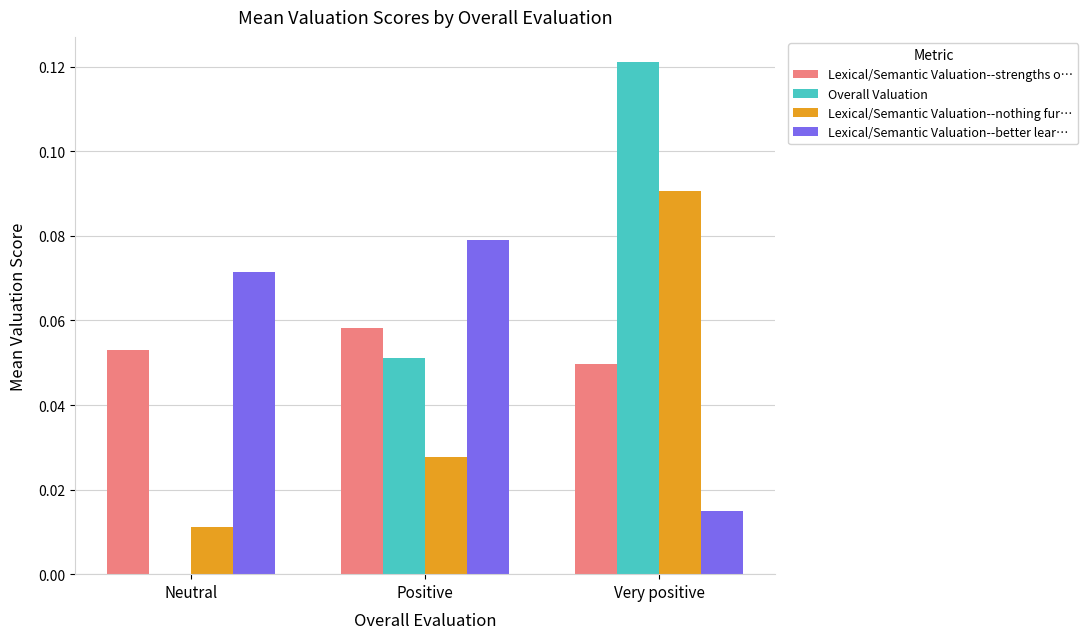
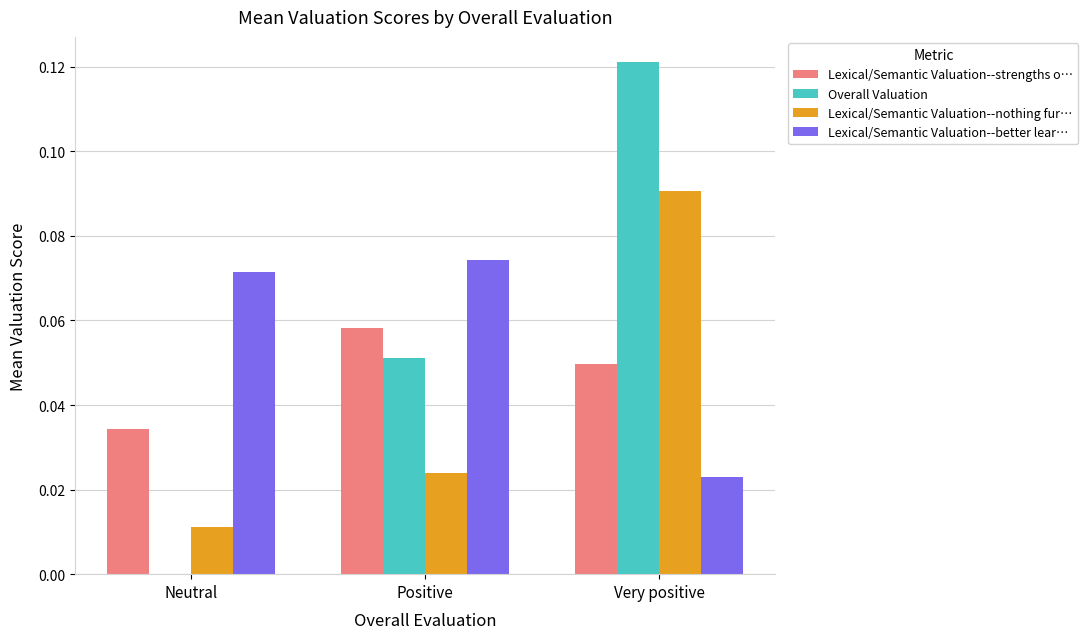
  {
    "Lexical/Semantic Valuation--strengths o…": {
-     "Neutral": 0.053,
+     "Neutral": 0.034,
      "Positive": 0.058,
      "Very positive": 0.050
    },
    "Overall Valuation": {
      "Neutral": 0.000,
      "Positive": 0.051,
      "Very positive": 0.121
    },
    "Lexical/Semantic Valuation--nothing fur…": {
      "Neutral": 0.011,
-     "Positive": 0.028,
+     "Positive": 0.024,
      "Very positive": 0.091
    },
    "Lexical/Semantic Valuation--better lear…": {
      "Neutral": 0.071,
-     "Positive": 0.079,
-     "Very positive": 0.015
+     "Positive": 0.074,
+     "Very positive": 0.023
    }
  }
